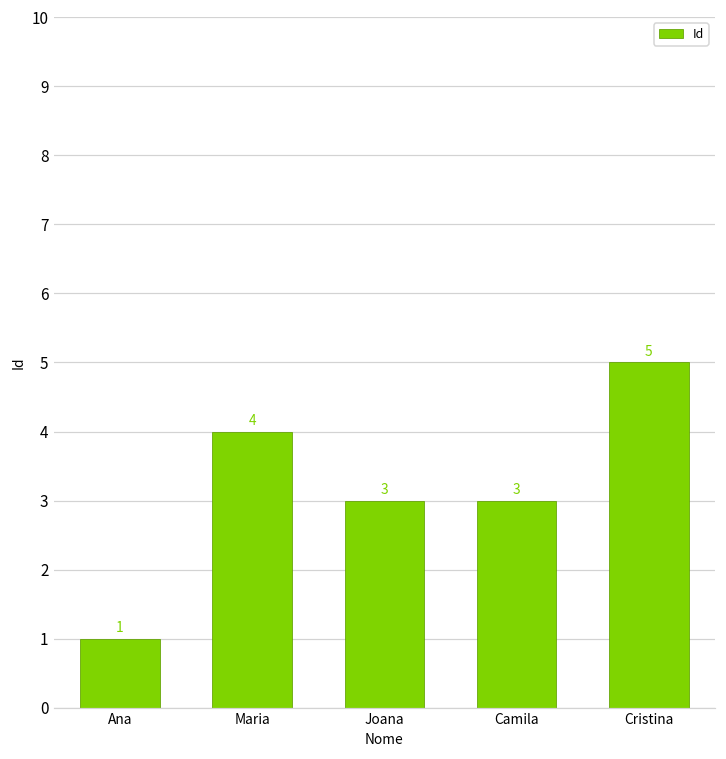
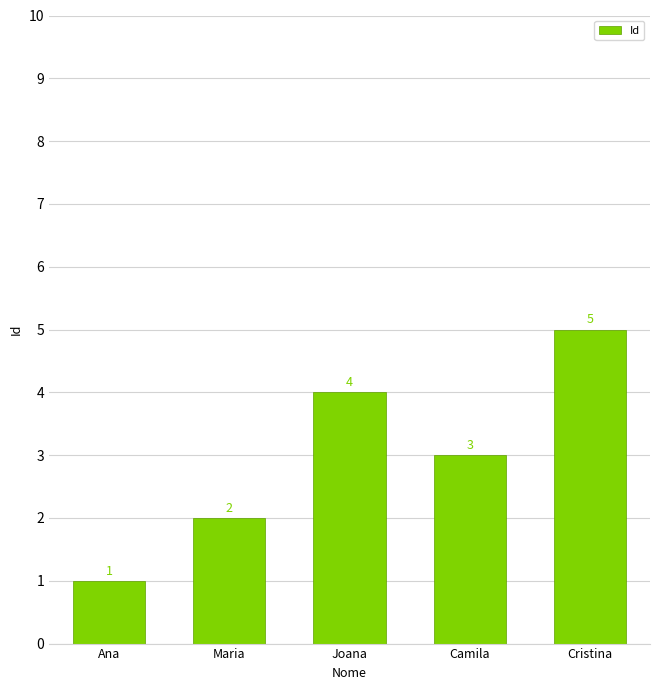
  {
    "Ana": 1,
-   "Maria": 4,
-   "Joana": 3,
+   "Maria": 2,
+   "Joana": 4,
    "Camila": 3,
    "Cristina": 5
  }
